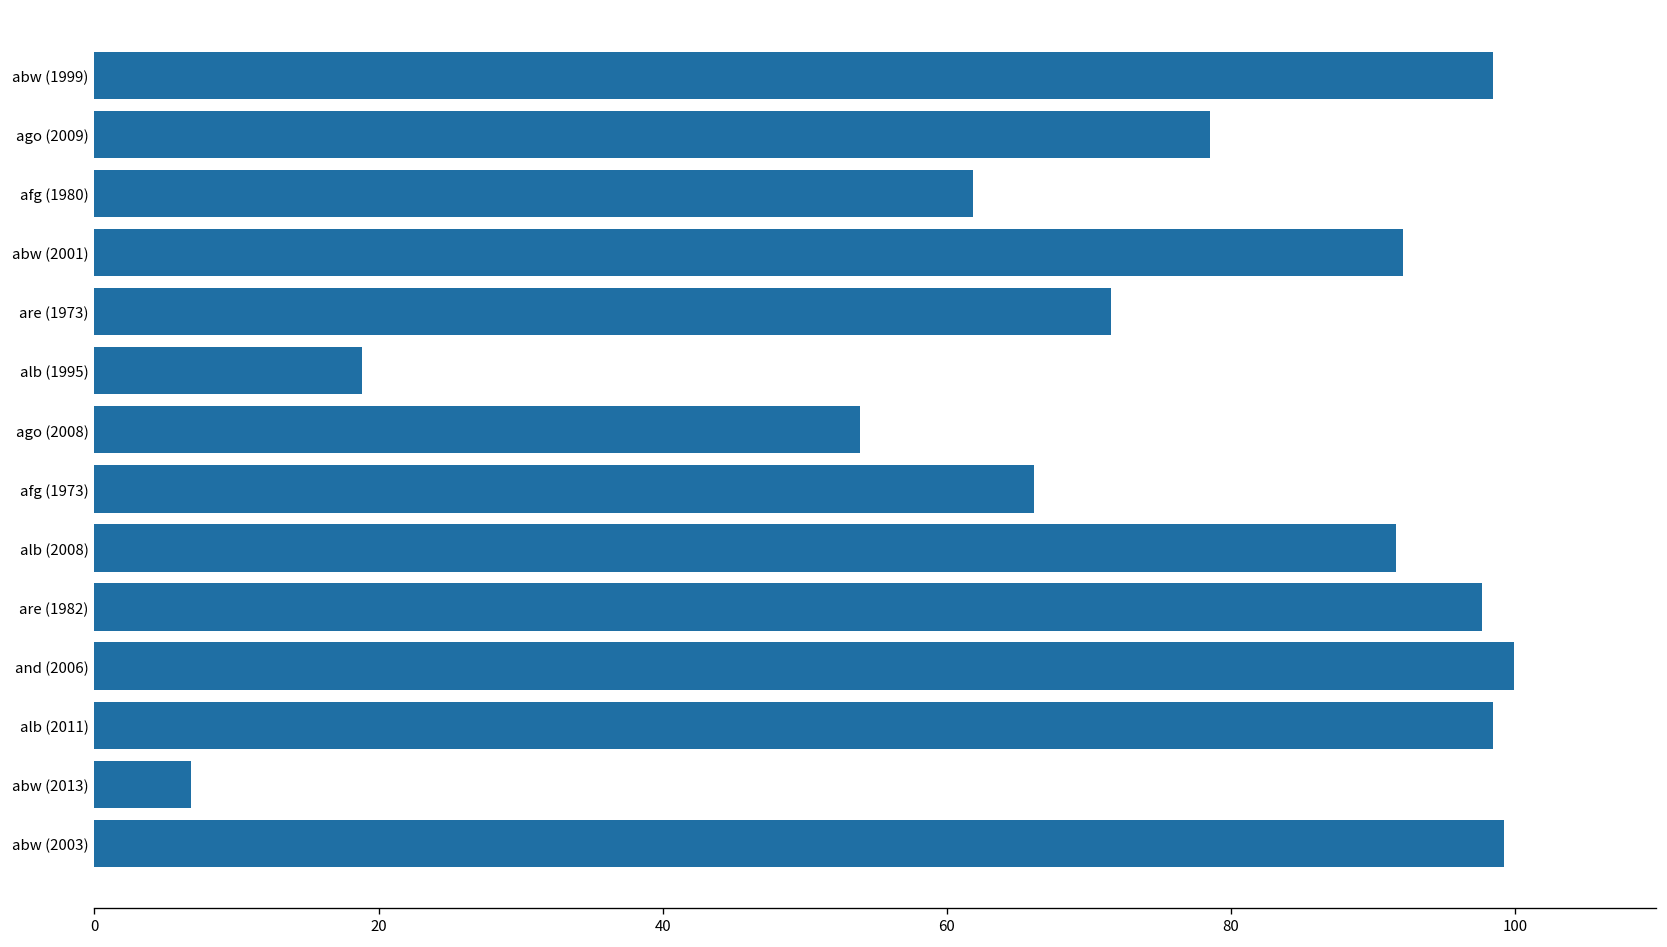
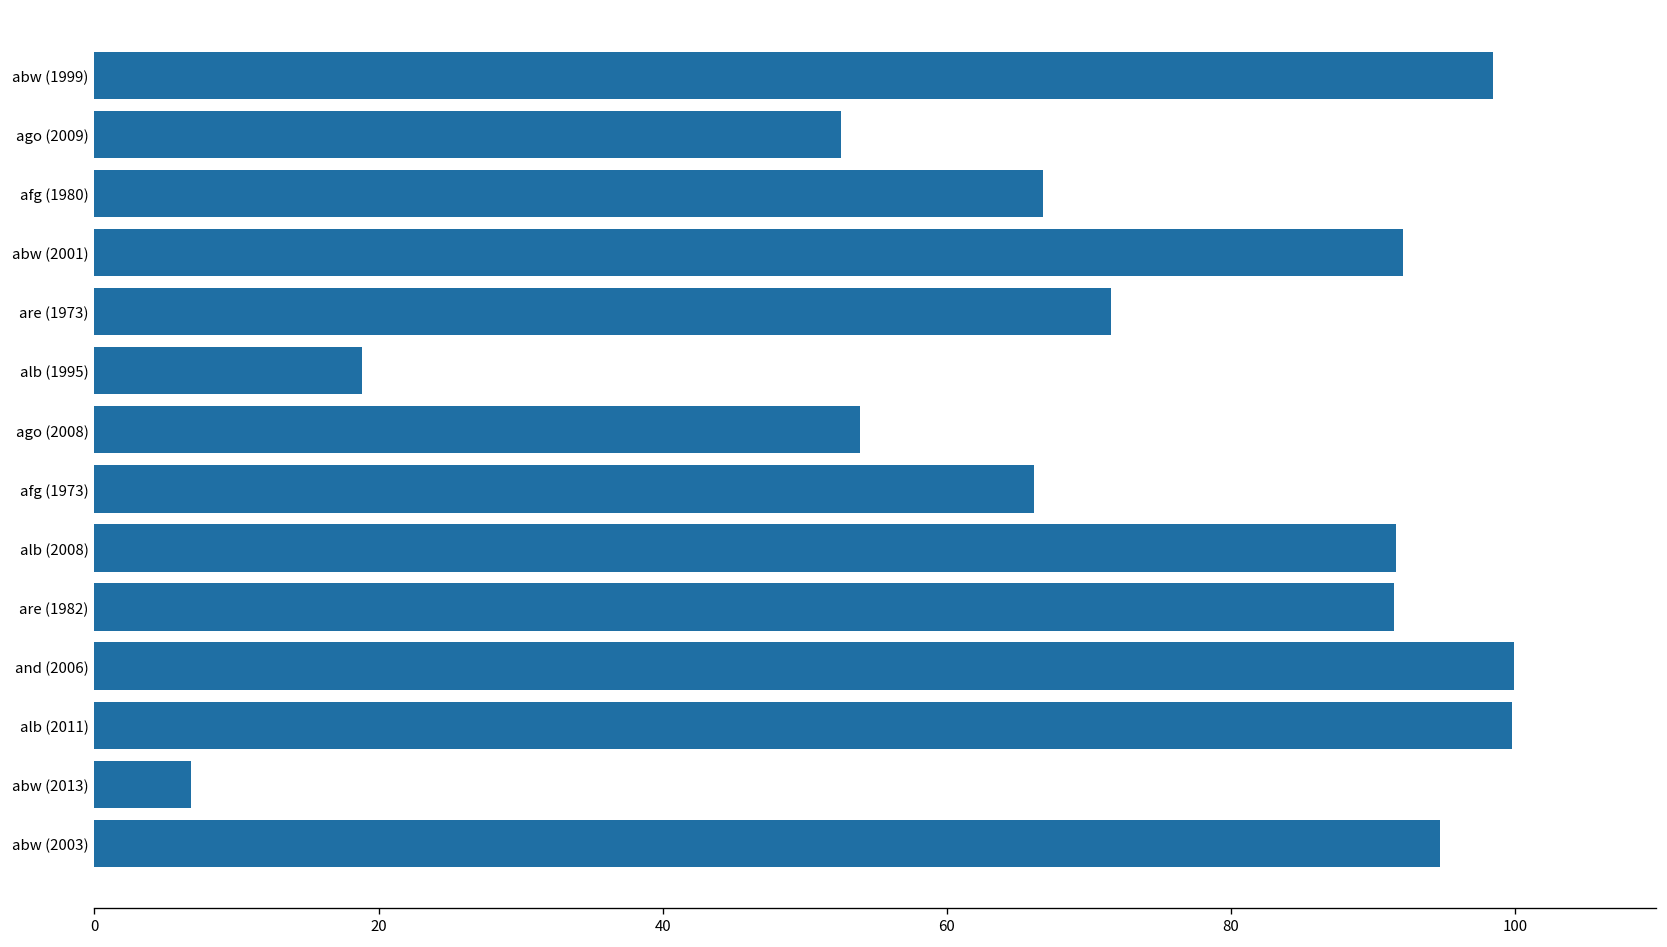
  {
    "abw (1999)": 98.5,
-   "ago (2009)": 78.6,
-   "afg (1980)": 61.9,
+   "ago (2009)": 52.6,
+   "afg (1980)": 66.8,
    "abw (2001)": 92.1,
    "are (1973)": 71.6,
    "alb (1995)": 18.8,
    "ago (2008)": 53.9,
    "afg (1973)": 66.1,
    "alb (2008)": 91.6,
-   "are (1982)": 97.7,
+   "are (1982)": 91.5,
    "and (2006)": 100.0,
-   "alb (2011)": 98.5,
+   "alb (2011)": 99.8,
    "abw (2013)": 6.8,
-   "abw (2003)": 99.2
+   "abw (2003)": 94.7
  }
